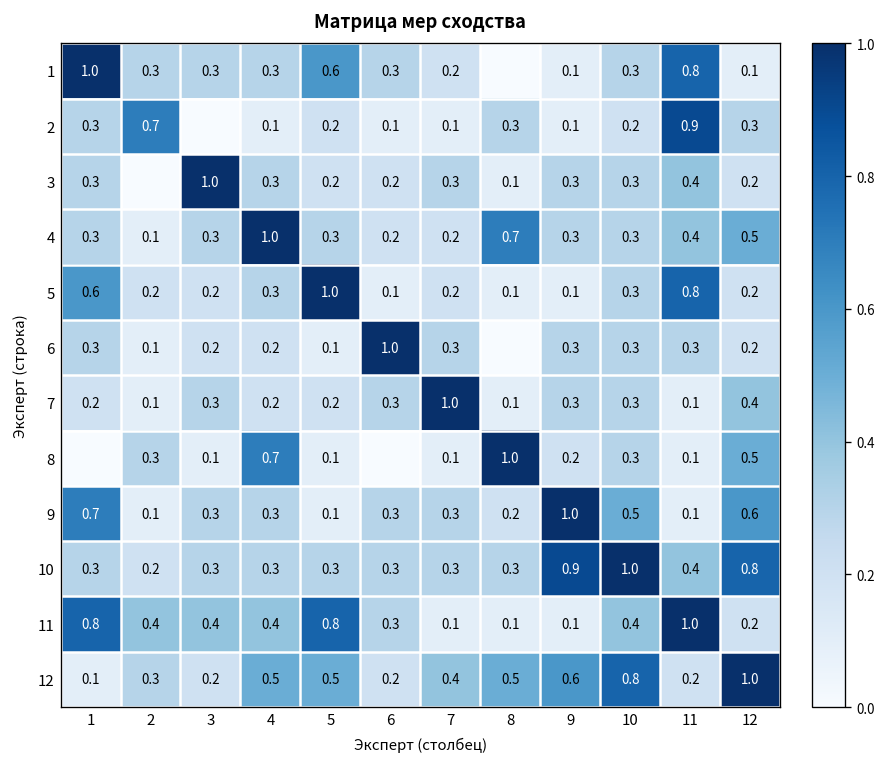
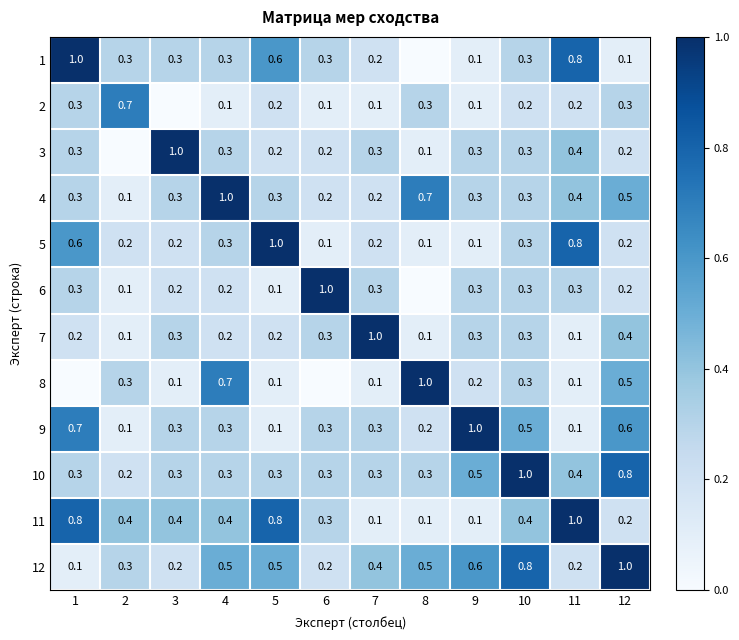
  {
    "1": {
      "1": 1.0,
      "2": 0.3,
      "3": 0.3,
      "4": 0.3,
      "5": 0.6,
      "6": 0.3,
      "7": 0.2,
      "9": 0.1,
      "10": 0.3,
      "11": 0.8,
      "12": 0.1
    },
    "2": {
      "1": 0.3,
      "2": 0.7,
      "4": 0.1,
      "5": 0.2,
      "6": 0.1,
      "7": 0.1,
      "8": 0.3,
      "9": 0.1,
      "10": 0.2,
-     "11": 0.9,
+     "11": 0.2,
      "12": 0.3
    },
    "3": {
      "1": 0.3,
      "3": 1.0,
      "4": 0.3,
      "5": 0.2,
      "6": 0.2,
      "7": 0.3,
      "8": 0.1,
      "9": 0.3,
      "10": 0.3,
      "11": 0.4,
      "12": 0.2
    },
    "4": {
      "1": 0.3,
      "2": 0.1,
      "3": 0.3,
      "4": 1.0,
      "5": 0.3,
      "6": 0.2,
      "7": 0.2,
      "8": 0.7,
      "9": 0.3,
      "10": 0.3,
      "11": 0.4,
      "12": 0.5
    },
    "5": {
      "1": 0.6,
      "2": 0.2,
      "3": 0.2,
      "4": 0.3,
      "5": 1.0,
      "6": 0.1,
      "7": 0.2,
      "8": 0.1,
      "9": 0.1,
      "10": 0.3,
      "11": 0.8,
      "12": 0.2
    },
    "6": {
      "1": 0.3,
      "2": 0.1,
      "3": 0.2,
      "4": 0.2,
      "5": 0.1,
      "6": 1.0,
      "7": 0.3,
      "9": 0.3,
      "10": 0.3,
      "11": 0.3,
      "12": 0.2
    },
    "7": {
      "1": 0.2,
      "2": 0.1,
      "3": 0.3,
      "4": 0.2,
      "5": 0.2,
      "6": 0.3,
      "7": 1.0,
      "8": 0.1,
      "9": 0.3,
      "10": 0.3,
      "11": 0.1,
      "12": 0.4
    },
    "8": {
      "2": 0.3,
      "3": 0.1,
      "4": 0.7,
      "5": 0.1,
      "7": 0.1,
      "8": 1.0,
      "9": 0.2,
      "10": 0.3,
      "11": 0.1,
      "12": 0.5
    },
    "9": {
      "1": 0.7,
      "2": 0.1,
      "3": 0.3,
      "4": 0.3,
      "5": 0.1,
      "6": 0.3,
      "7": 0.3,
      "8": 0.2,
      "9": 1.0,
      "10": 0.5,
      "11": 0.1,
      "12": 0.6
    },
    "10": {
      "1": 0.3,
      "2": 0.2,
      "3": 0.3,
      "4": 0.3,
      "5": 0.3,
      "6": 0.3,
      "7": 0.3,
      "8": 0.3,
-     "9": 0.9,
+     "9": 0.5,
      "10": 1.0,
      "11": 0.4,
      "12": 0.8
    },
    "11": {
      "1": 0.8,
      "2": 0.4,
      "3": 0.4,
      "4": 0.4,
      "5": 0.8,
      "6": 0.3,
      "7": 0.1,
      "8": 0.1,
      "9": 0.1,
      "10": 0.4,
      "11": 1.0,
      "12": 0.2
    },
    "12": {
      "1": 0.1,
      "2": 0.3,
      "3": 0.2,
      "4": 0.5,
      "5": 0.5,
      "6": 0.2,
      "7": 0.4,
      "8": 0.5,
      "9": 0.6,
      "10": 0.8,
      "11": 0.2,
      "12": 1.0
    }
  }
